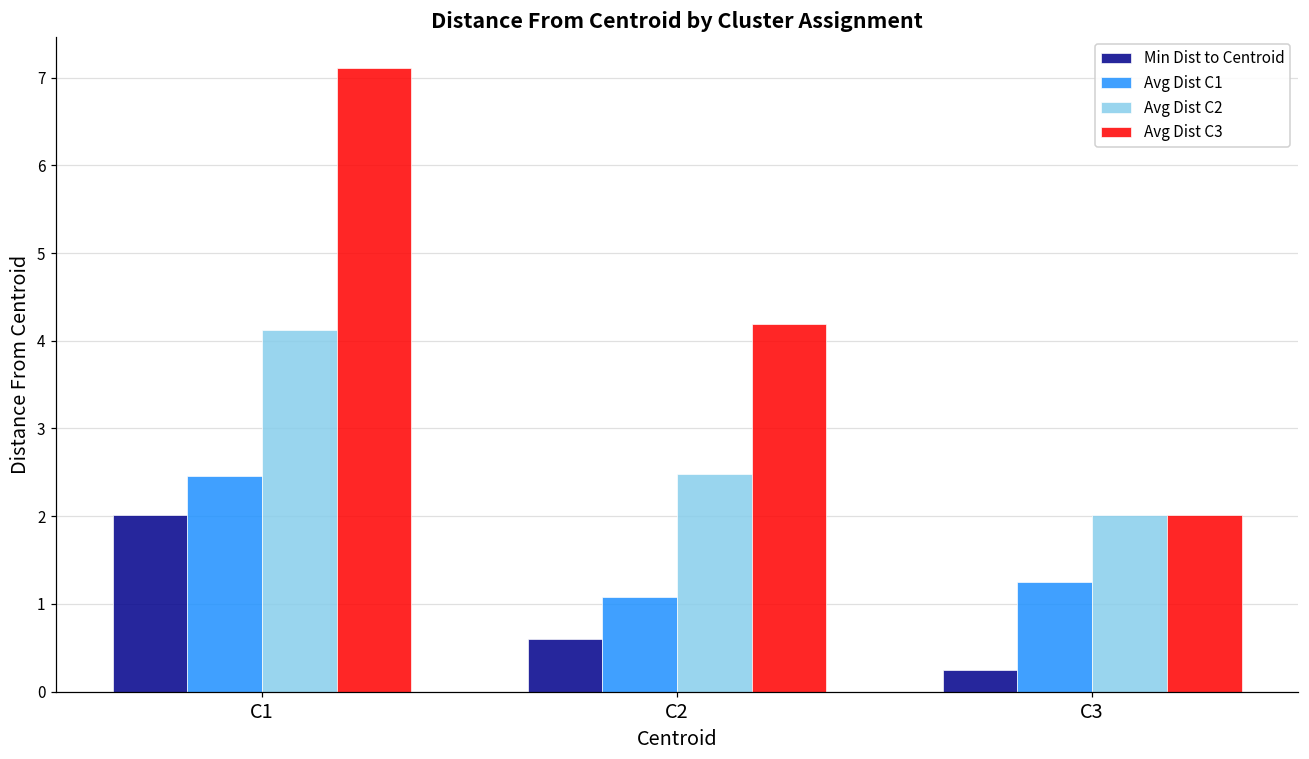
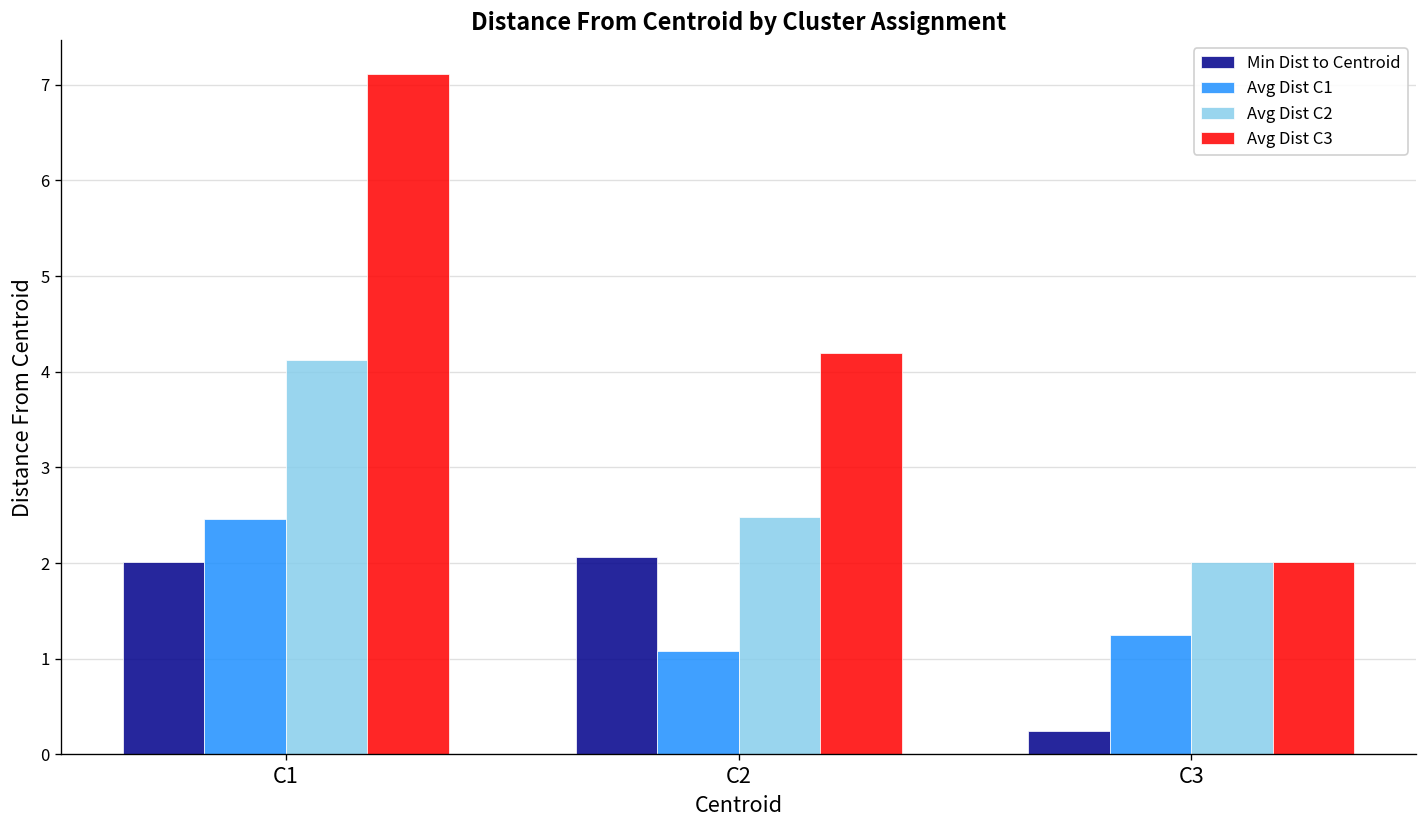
  {
    "Min Dist to Centroid": {
      "C1": 2.0,
-     "C2": 0.6,
+     "C2": 2.1,
      "C3": 0.3
    },
    "Avg Dist C1": {
      "C1": 2.5,
      "C2": 1.1,
      "C3": 1.3
    },
    "Avg Dist C2": {
      "C1": 4.1,
      "C2": 2.5,
      "C3": 2.0
    },
    "Avg Dist C3": {
      "C1": 7.1,
      "C2": 4.2,
      "C3": 2.0
    }
  }
